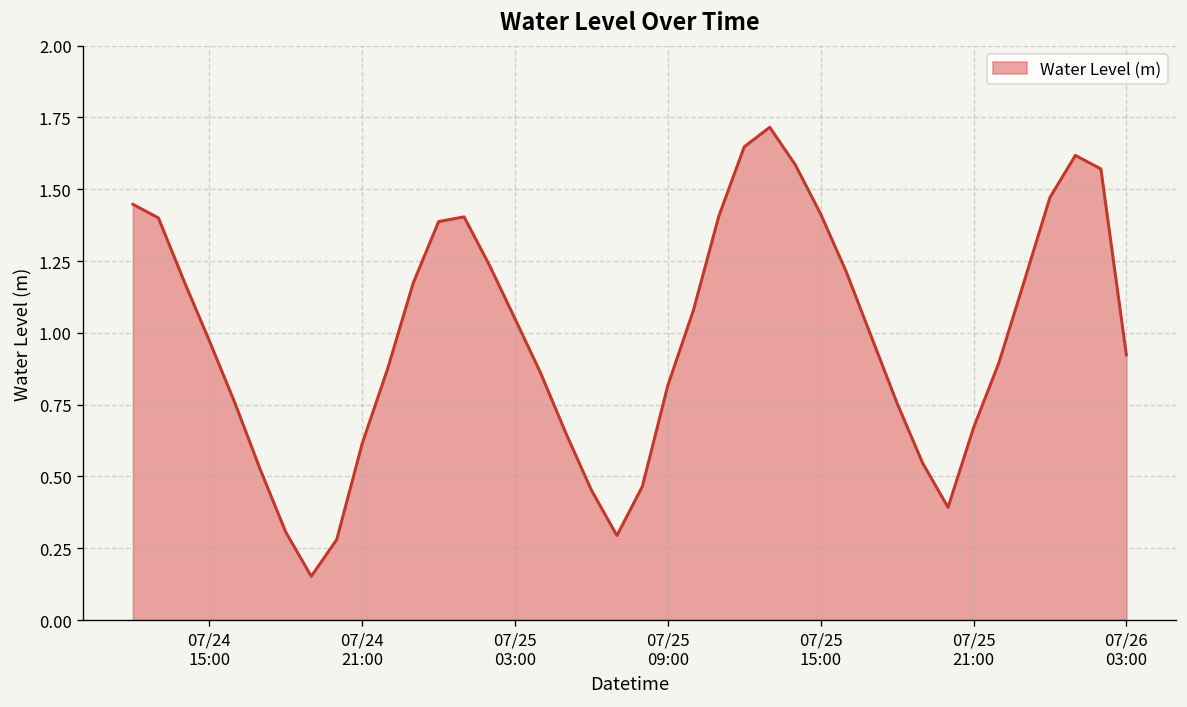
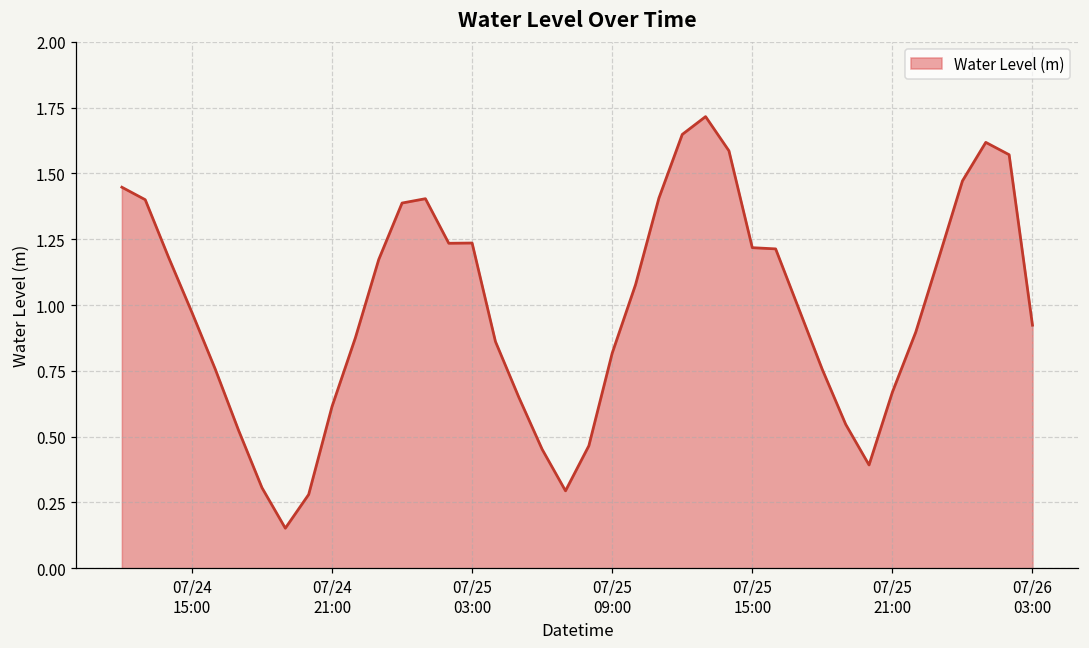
  {
    "07/24 15:00": 0.97,
    "07/24 21:00": 0.61,
-   "07/25 03:00": 1.05,
+   "07/25 03:00": 1.24,
    "07/25 09:00": 0.82,
-   "07/25 15:00": 1.41,
+   "07/25 15:00": 1.22,
    "07/25 21:00": 0.67,
    "07/26 03:00": 0.92
  }
